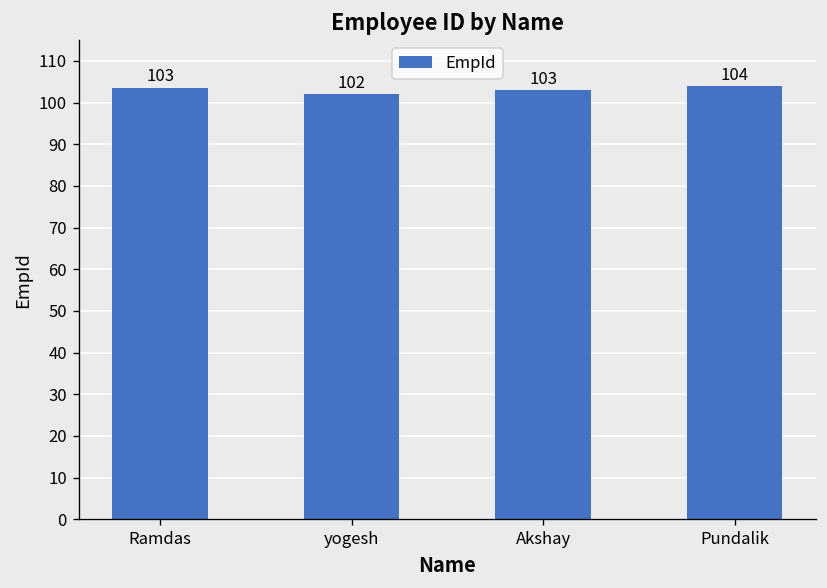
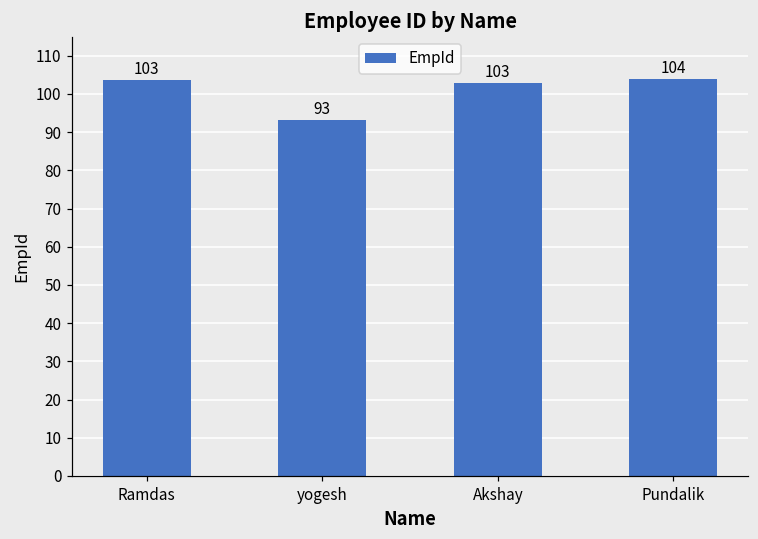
  {
-   "yogesh": 102,
+   "yogesh": 93,
    "Akshay": 103,
    "Pundalik": 104
  }
